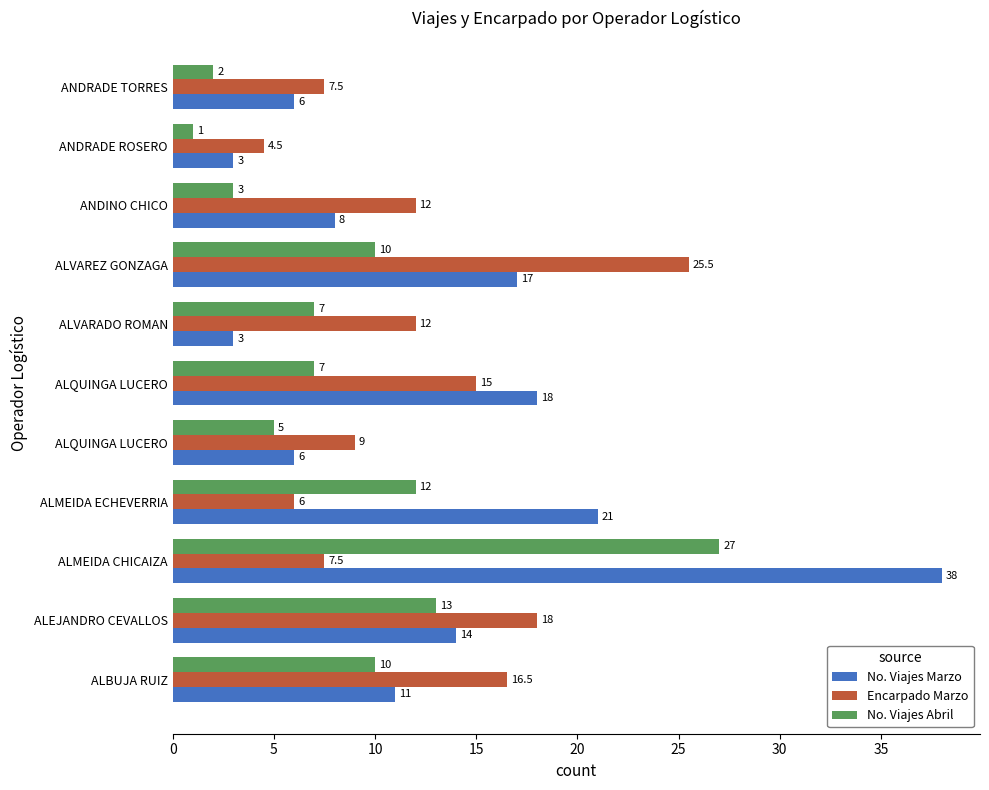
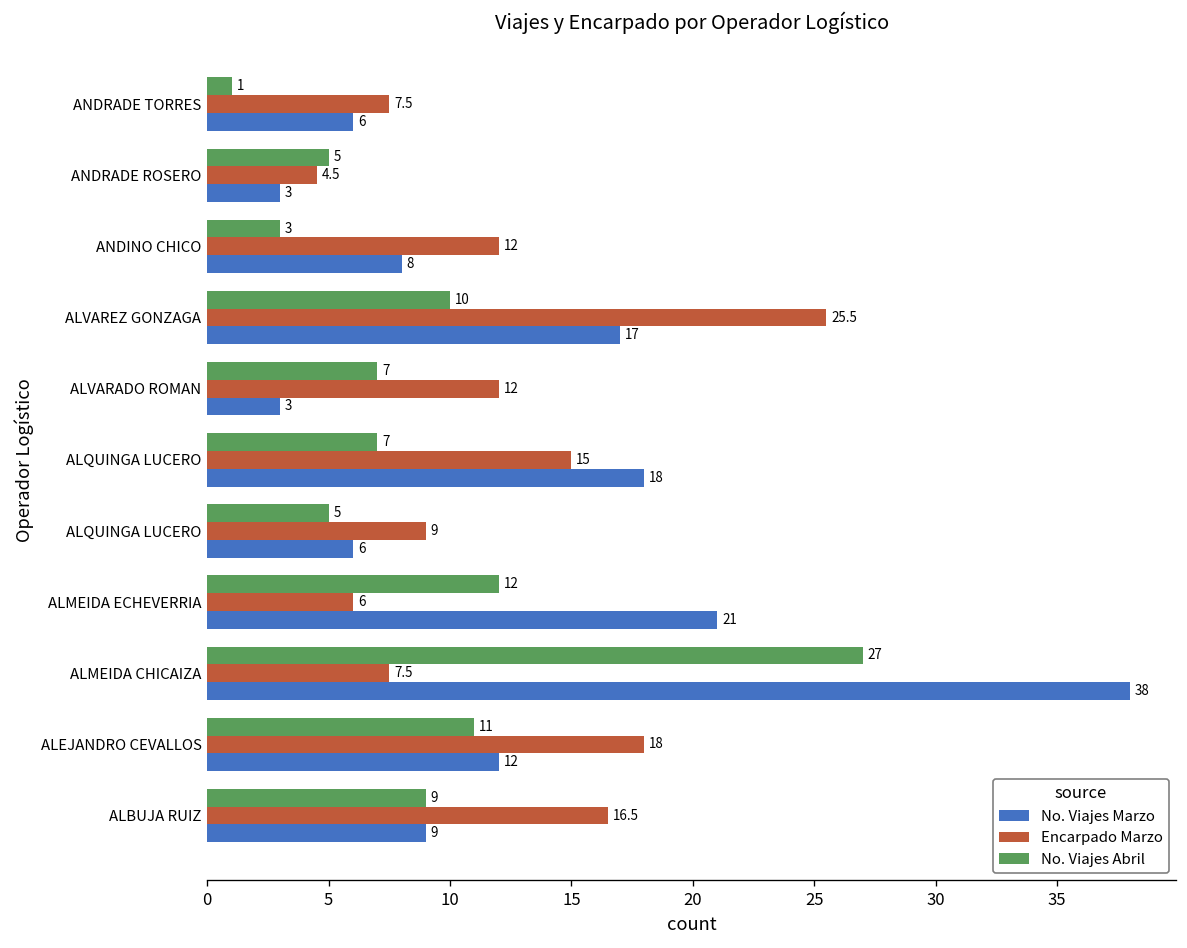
  {
    "No. Viajes Marzo": {
      "ANDRADE TORRES": 6,
      "ANDRADE ROSERO": 3,
      "ANDINO CHICO": 8,
      "ALVAREZ GONZAGA": 17,
      "ALVARADO ROMAN": 3,
      "ALMEIDA ECHEVERRIA": 21,
      "ALMEIDA CHICAIZA": 38,
-     "ALEJANDRO CEVALLOS": 14,
-     "ALBUJA RUIZ": 11
+     "ALEJANDRO CEVALLOS": 12,
+     "ALBUJA RUIZ": 9
    },
    "Encarpado Marzo": {
      "ANDRADE TORRES": 7.5,
      "ANDRADE ROSERO": 4.5,
      "ANDINO CHICO": 12,
      "ALVAREZ GONZAGA": 25.5,
      "ALVARADO ROMAN": 12,
      "ALMEIDA ECHEVERRIA": 6,
      "ALMEIDA CHICAIZA": 7.5,
      "ALEJANDRO CEVALLOS": 18,
      "ALBUJA RUIZ": 16.5
    },
    "No. Viajes Abril": {
-     "ANDRADE TORRES": 2,
-     "ANDRADE ROSERO": 1,
+     "ANDRADE TORRES": 1,
+     "ANDRADE ROSERO": 5,
      "ANDINO CHICO": 3,
      "ALVAREZ GONZAGA": 10,
      "ALVARADO ROMAN": 7,
      "ALMEIDA ECHEVERRIA": 12,
      "ALMEIDA CHICAIZA": 27,
-     "ALEJANDRO CEVALLOS": 13,
-     "ALBUJA RUIZ": 10
+     "ALEJANDRO CEVALLOS": 11,
+     "ALBUJA RUIZ": 9
    }
  }
